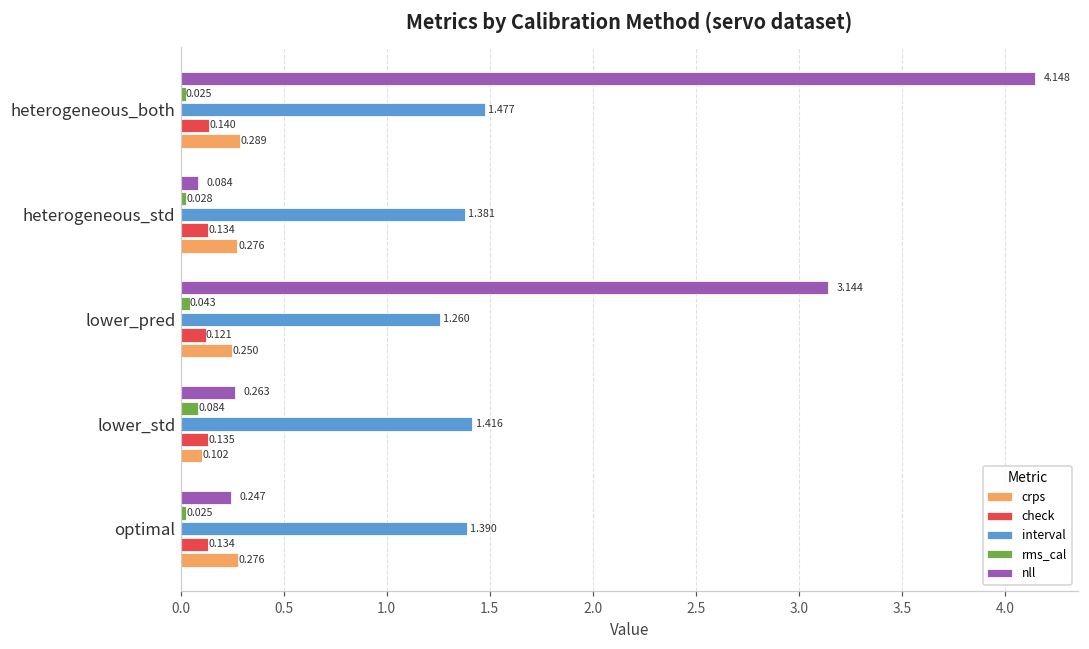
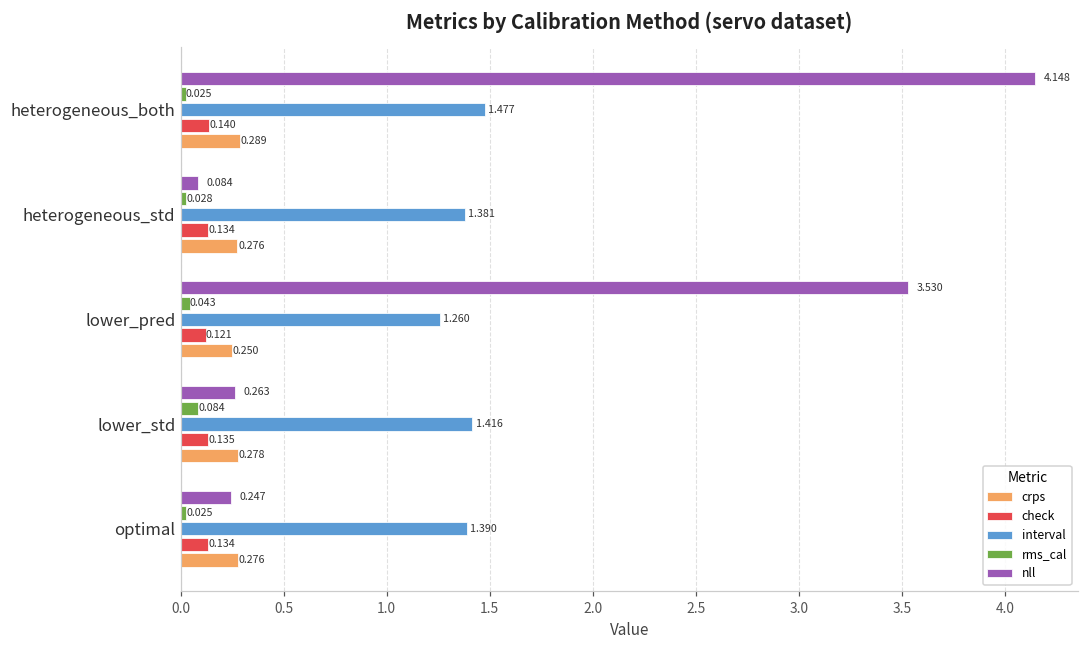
  {
    "crps": {
      "heterogeneous_both": 0.289,
      "heterogeneous_std": 0.276,
      "lower_pred": 0.250,
-     "lower_std": 0.102,
+     "lower_std": 0.278,
      "optimal": 0.276
    },
    "check": {
      "heterogeneous_both": 0.140,
      "heterogeneous_std": 0.134,
      "lower_pred": 0.121,
      "lower_std": 0.135,
      "optimal": 0.134
    },
    "interval": {
      "heterogeneous_both": 1.477,
      "heterogeneous_std": 1.381,
      "lower_pred": 1.260,
      "lower_std": 1.416,
      "optimal": 1.390
    },
    "rms_cal": {
      "heterogeneous_both": 0.025,
      "heterogeneous_std": 0.028,
      "lower_pred": 0.043,
      "lower_std": 0.084,
      "optimal": 0.025
    },
    "nll": {
      "heterogeneous_both": 4.148,
      "heterogeneous_std": 0.084,
-     "lower_pred": 3.144,
+     "lower_pred": 3.530,
      "lower_std": 0.263,
      "optimal": 0.247
    }
  }
